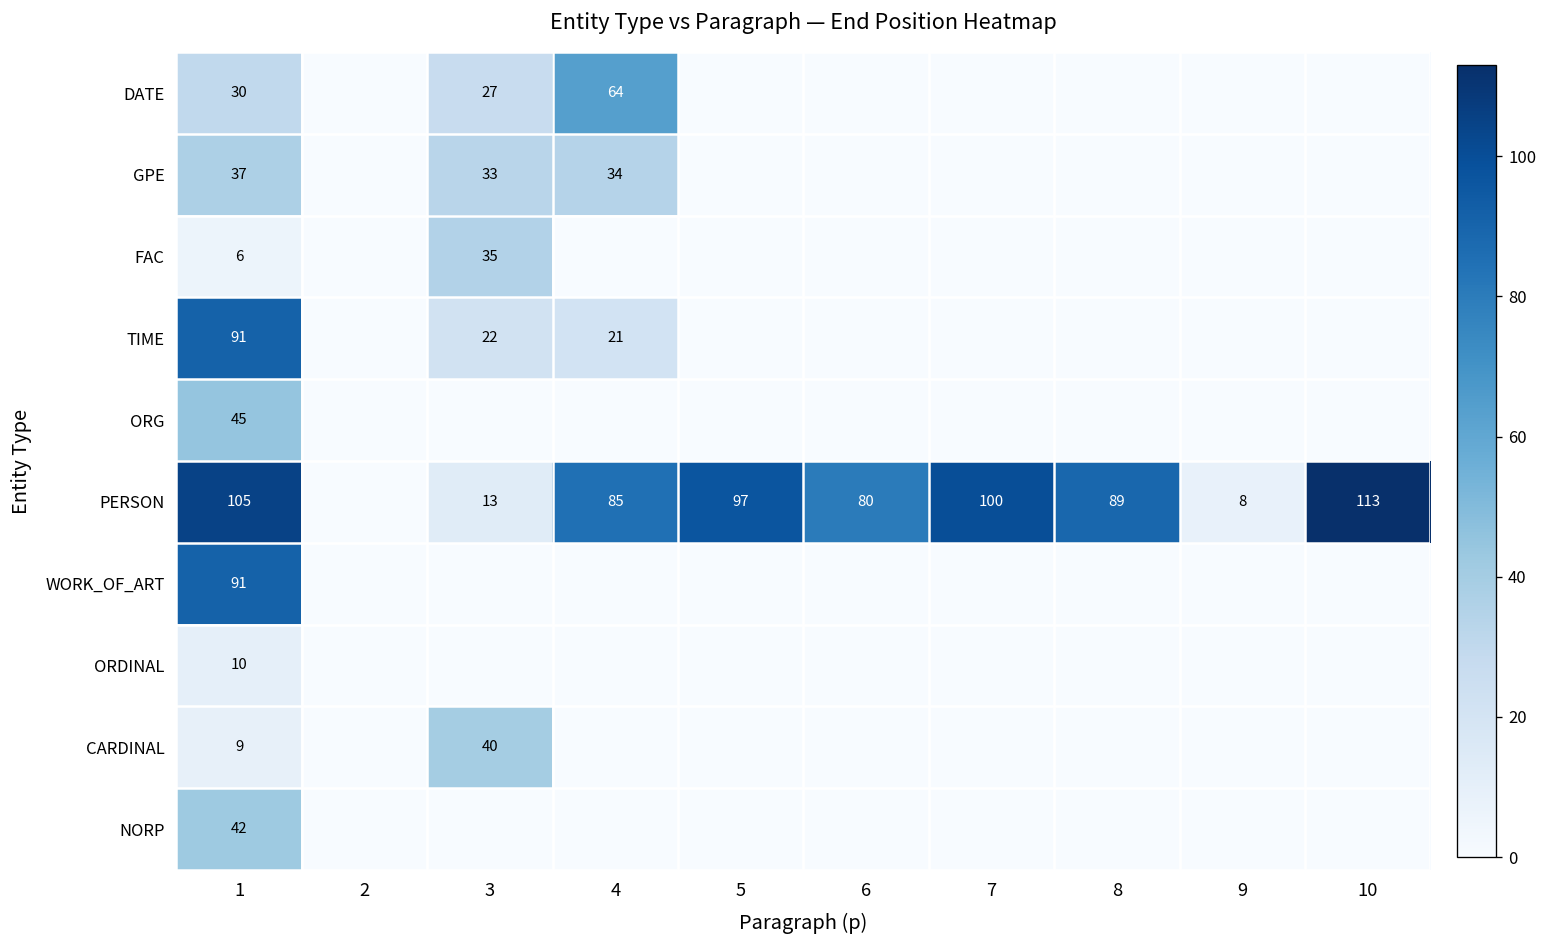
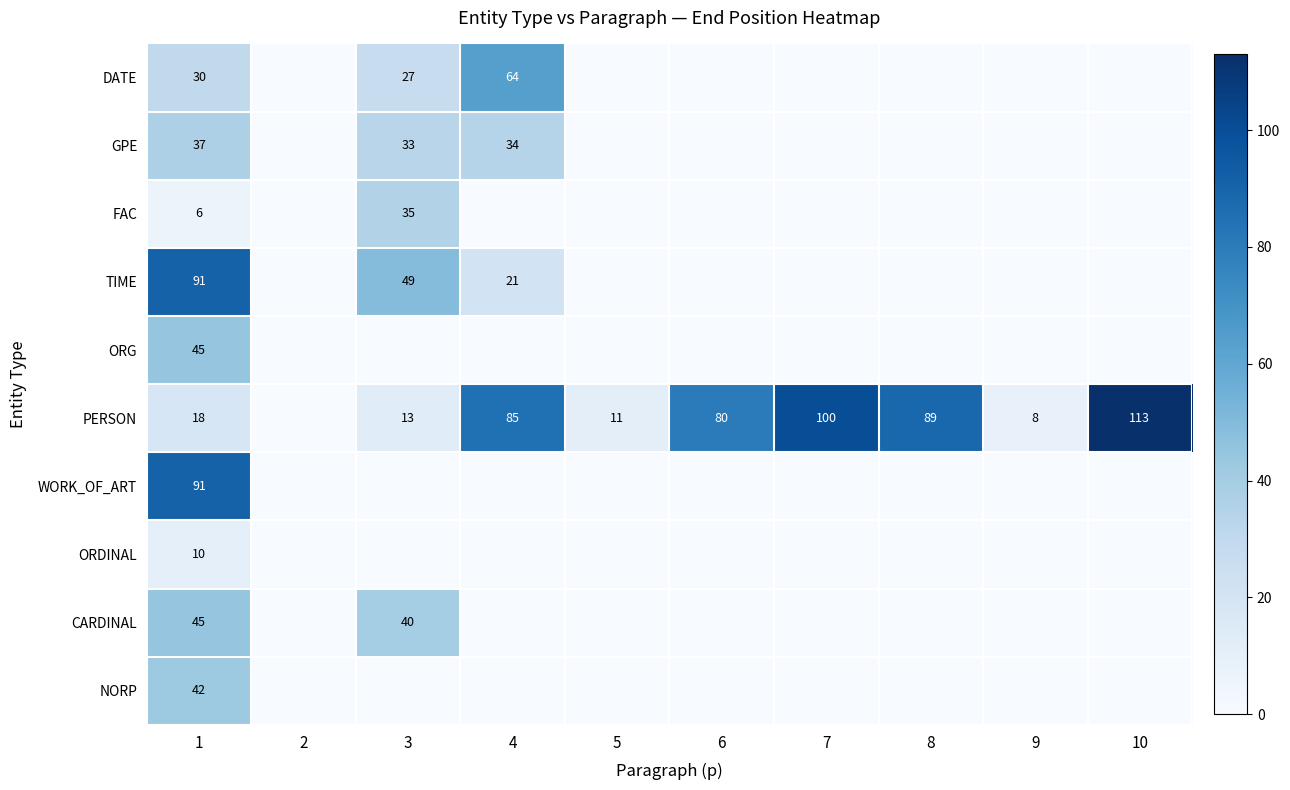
  {
    "DATE": {
      "1": 30,
      "3": 27,
      "4": 64
    },
    "GPE": {
      "1": 37,
      "3": 33,
      "4": 34
    },
    "FAC": {
      "1": 6,
      "3": 35
    },
    "TIME": {
      "1": 91,
-     "3": 22,
+     "3": 49,
      "4": 21
    },
    "ORG": {
      "1": 45
    },
    "PERSON": {
-     "1": 105,
+     "1": 18,
      "3": 13,
      "4": 85,
-     "5": 97,
+     "5": 11,
      "6": 80,
      "7": 100,
      "8": 89,
      "9": 8,
      "10": 113
    },
    "WORK_OF_ART": {
      "1": 91
    },
    "ORDINAL": {
      "1": 10
    },
    "CARDINAL": {
-     "1": 9,
+     "1": 45,
      "3": 40
    },
    "NORP": {
      "1": 42
    }
  }
